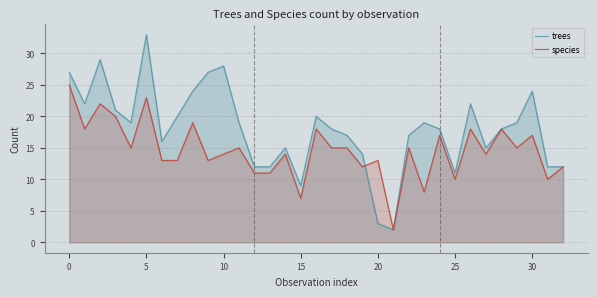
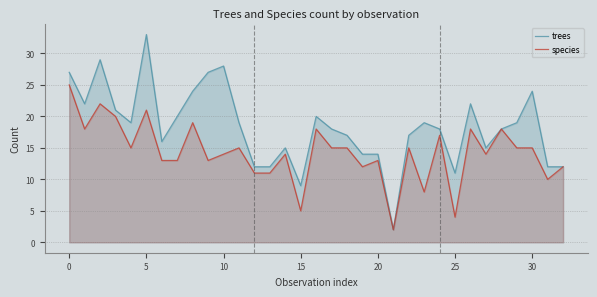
  {
    "trees": {
      "0": 27,
      "5": 33,
      "10": 28,
      "15": 9,
-     "20": 3,
+     "20": 14,
      "25": 11,
      "30": 24
    },
    "species": {
      "0": 25,
-     "5": 23,
+     "5": 21,
      "10": 14,
-     "15": 7,
+     "15": 5,
      "20": 13,
-     "25": 10,
-     "30": 17
+     "25": 4,
+     "30": 15
    }
  }
